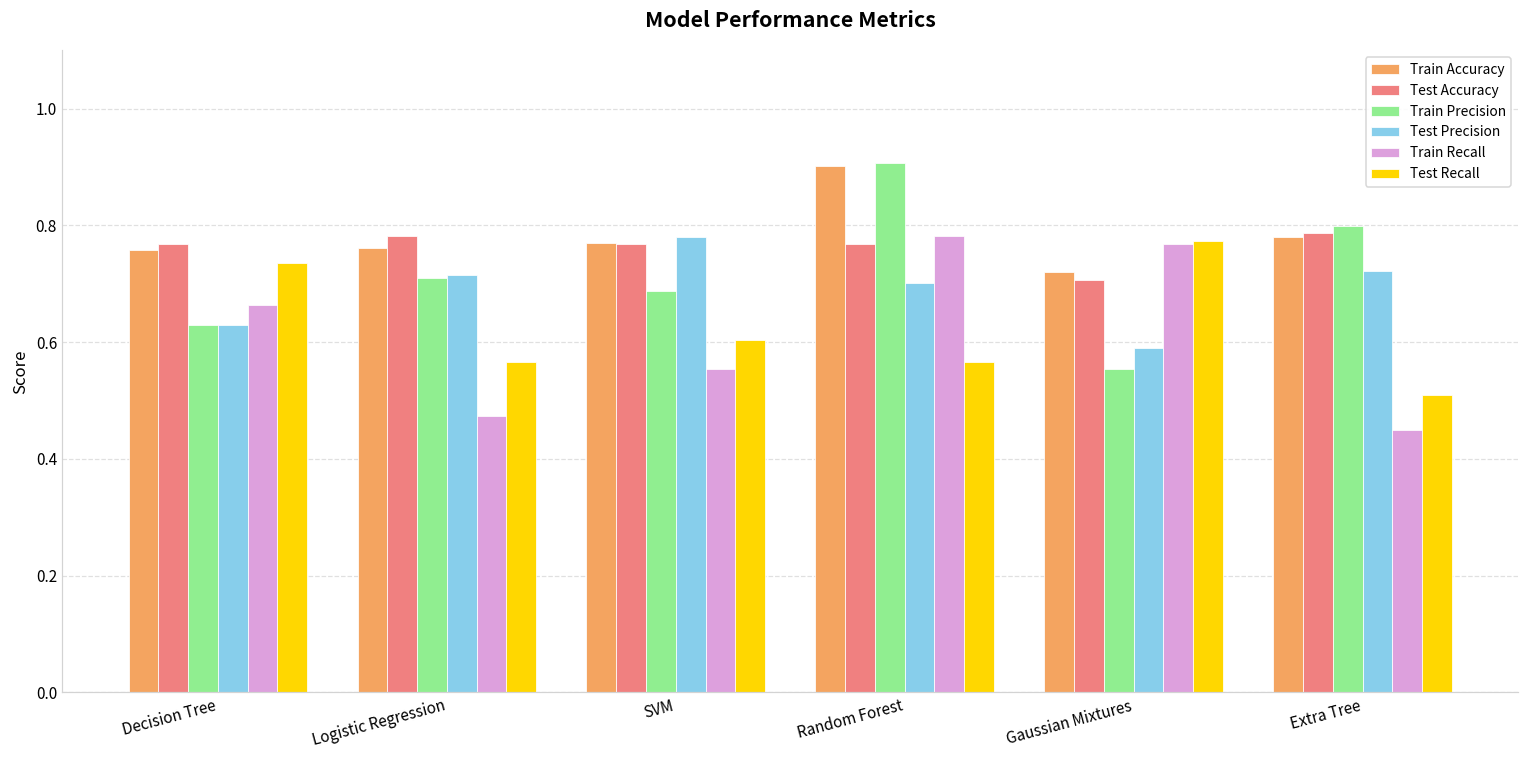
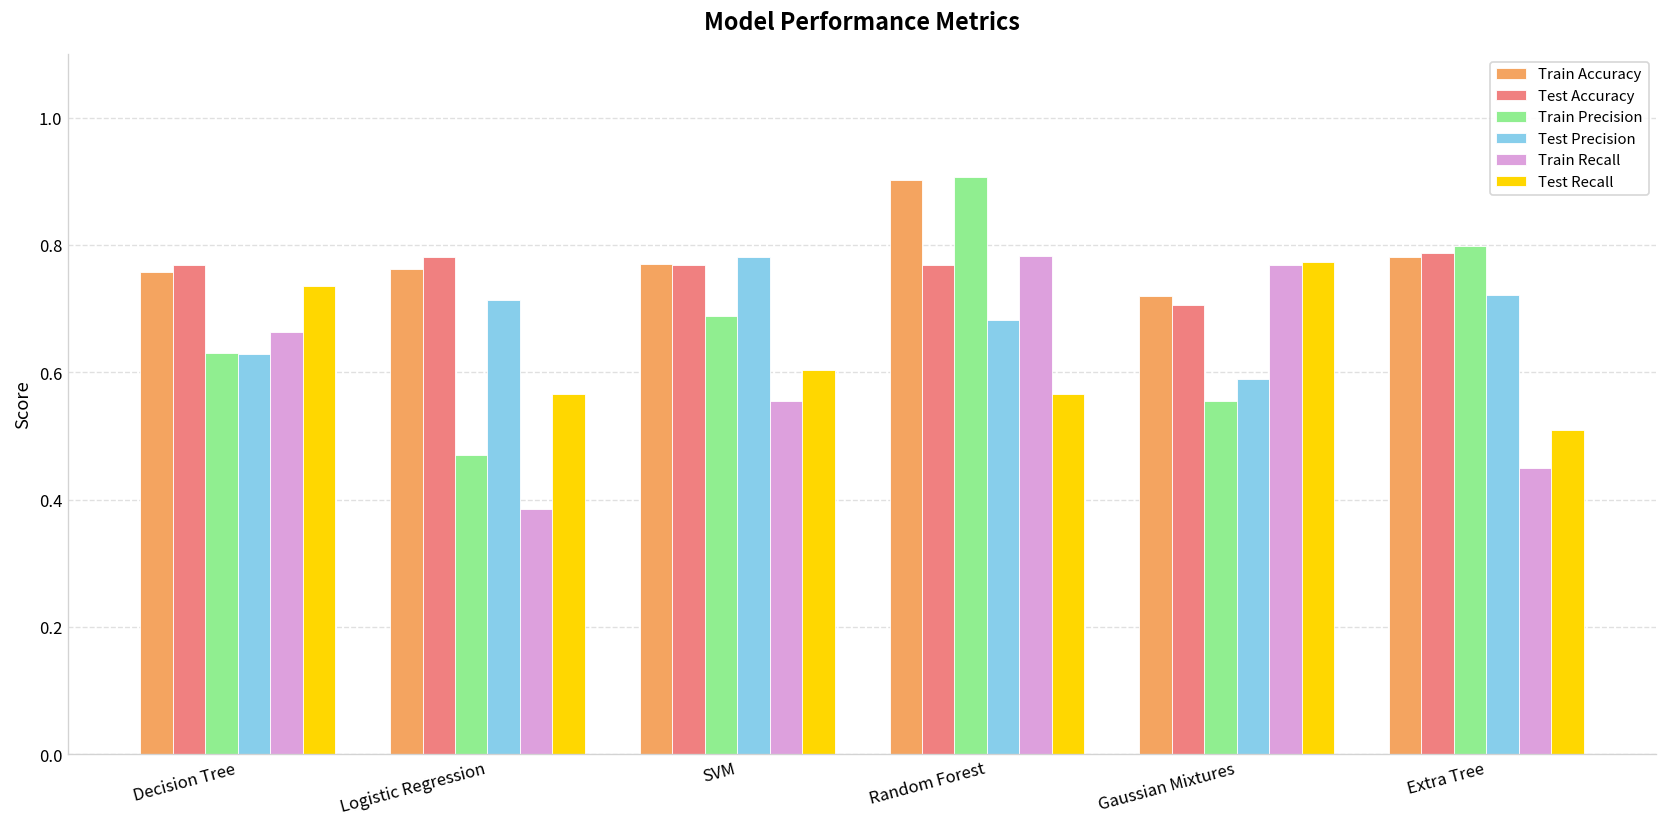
  {
    "Train Precision": {
      "Decision Tree": 0.63,
-     "Logistic Regression": 0.71,
+     "Logistic Regression": 0.47,
      "SVM": 0.69,
      "Random Forest": 0.91,
      "Gaussian Mixtures": 0.55,
      "Extra Tree": 0.80
    },
    "Test Precision": {
      "Decision Tree": 0.63,
      "Logistic Regression": 0.71,
      "SVM": 0.78,
-     "Random Forest": 0.70,
+     "Random Forest": 0.68,
      "Gaussian Mixtures": 0.59,
      "Extra Tree": 0.72
    },
    "Train Recall": {
      "Decision Tree": 0.66,
-     "Logistic Regression": 0.47,
+     "Logistic Regression": 0.38,
      "SVM": 0.55,
      "Random Forest": 0.78,
      "Gaussian Mixtures": 0.77,
      "Extra Tree": 0.45
    },
    "Test Recall": {
      "Decision Tree": 0.74,
      "Logistic Regression": 0.57,
      "SVM": 0.60,
      "Random Forest": 0.57,
      "Gaussian Mixtures": 0.77,
      "Extra Tree": 0.51
    }
  }
